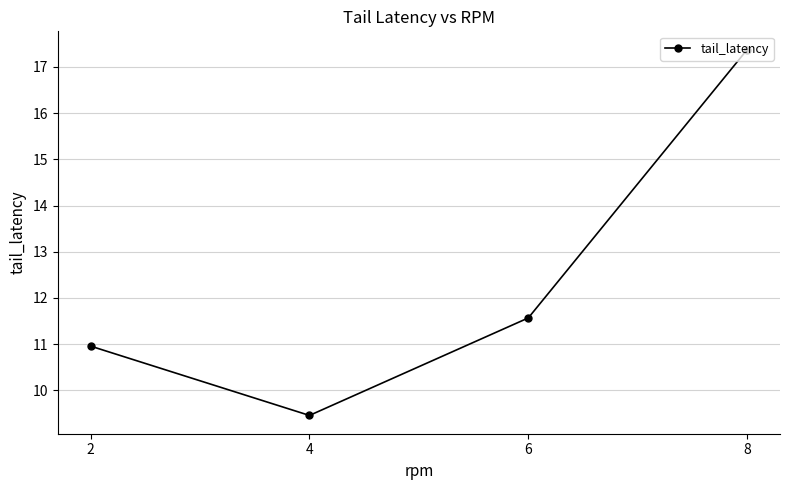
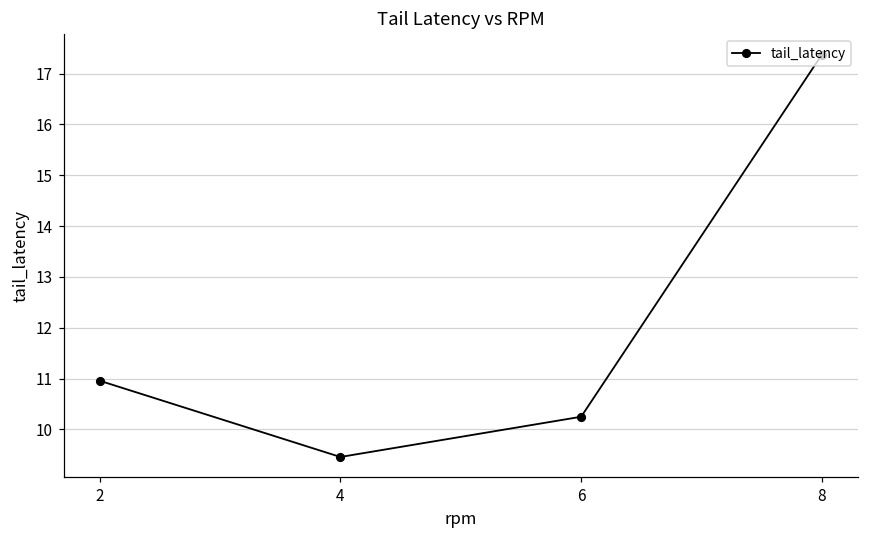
  {
    "2": 11.0,
    "4": 9.5,
-   "6": 11.6
+   "6": 10.2
  }
